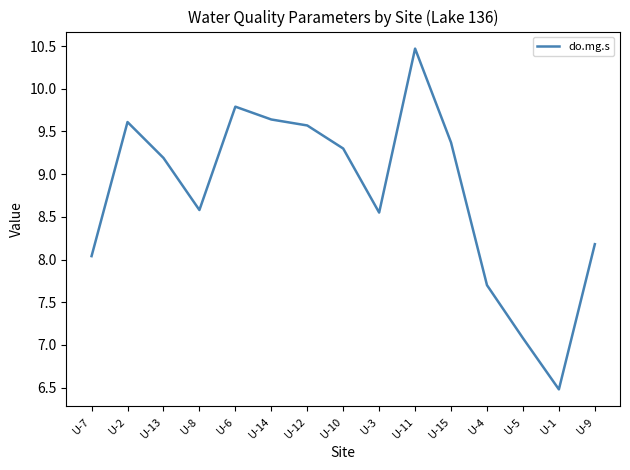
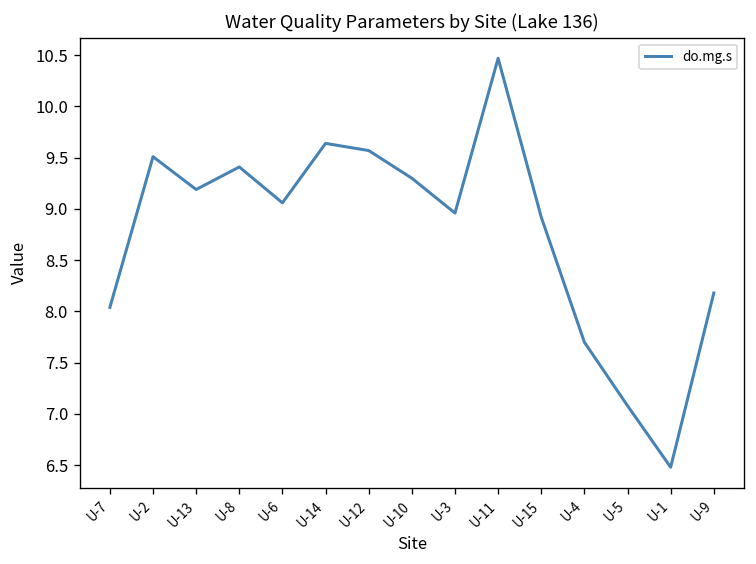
  {
    "U-7": 8.0,
-   "U-2": 9.6,
+   "U-2": 9.5,
    "U-13": 9.2,
-   "U-8": 8.6,
-   "U-6": 9.8,
+   "U-8": 9.4,
+   "U-6": 9.1,
    "U-14": 9.6,
    "U-12": 9.6,
    "U-10": 9.3,
-   "U-3": 8.6,
+   "U-3": 9.0,
    "U-11": 10.5,
-   "U-15": 9.4,
+   "U-15": 8.9,
    "U-4": 7.7,
    "U-5": 7.1,
    "U-1": 6.5,
    "U-9": 8.2
  }
